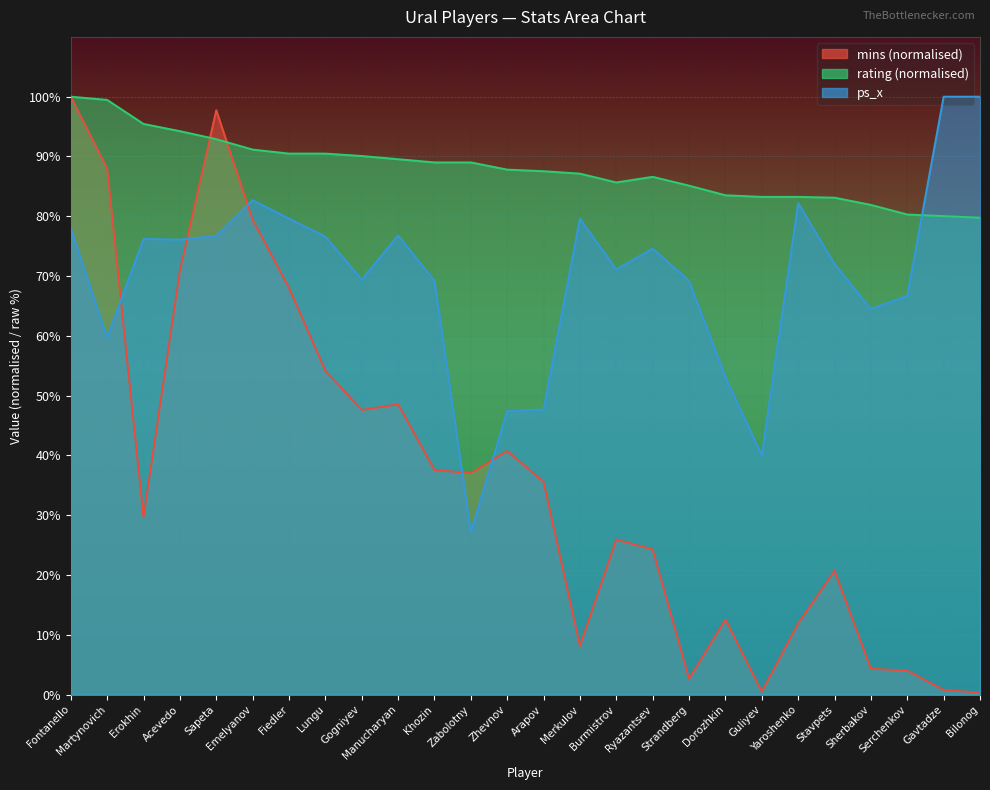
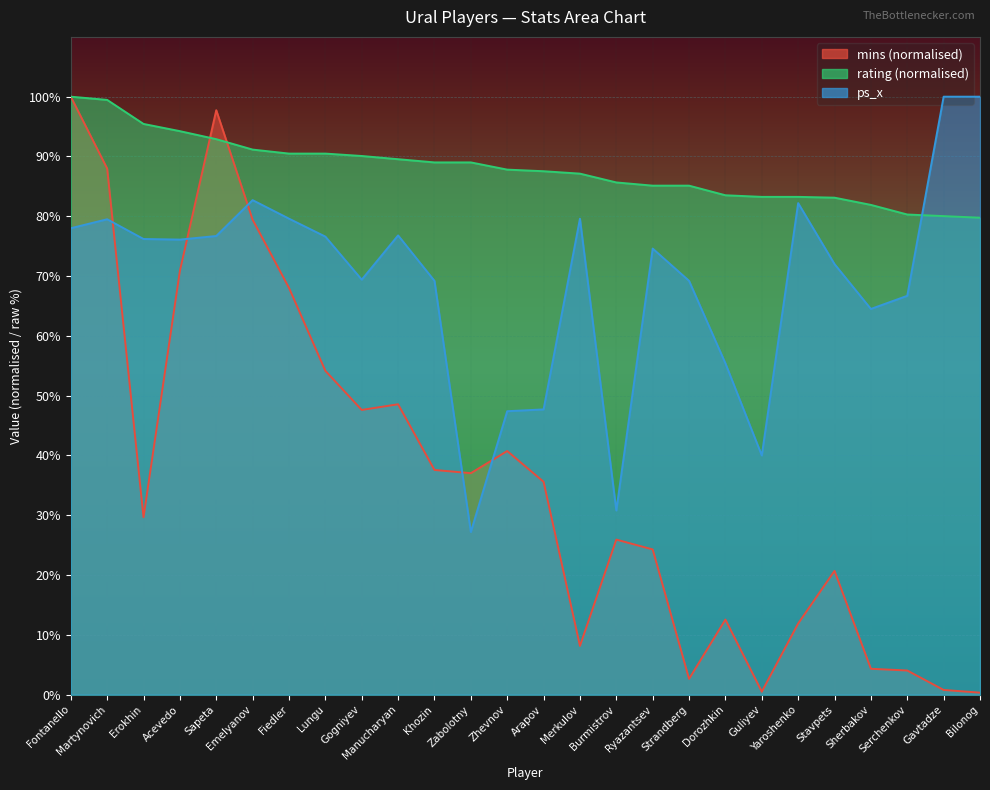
  {
    "mins (normalised)": {
      "Martynovich": "88%",
      "Erokhin": "30%",
      "Acevedo": "71%",
      "Sapeta": "98%",
      "Emelyanov": "79%",
      "Fiedler": "68%",
      "Lungu": "54%",
      "Gogniyev": "48%",
      "Manucharyan": "49%",
      "Khozin": "38%",
      "Zabolotny": "37%",
      "Zhevnov": "41%",
      "Arapov": "36%",
      "Merkulov": "8%",
      "Burmistrov": "26%",
      "Ryazantsev": "24%",
      "Strandberg": "3%",
      "Dorozhkin": "13%",
      "Guliyev": "0%",
      "Yaroshenko": "12%",
      "Stavpets": "21%",
      "Sherbakov": "4%",
      "Serchenkov": "4%",
      "Gavtadze": "1%",
      "Bilonog": "0%"
    },
    "rating (normalised)": {
      "Martynovich": "99%",
      "Erokhin": "95%",
      "Acevedo": "94%",
      "Sapeta": "93%",
      "Emelyanov": "91%",
      "Fiedler": "90%",
      "Lungu": "90%",
      "Gogniyev": "90%",
      "Manucharyan": "90%",
      "Khozin": "89%",
      "Zabolotny": "89%",
      "Zhevnov": "88%",
      "Arapov": "88%",
      "Merkulov": "87%",
      "Burmistrov": "86%",
-     "Ryazantsev": "87%",
+     "Ryazantsev": "85%",
      "Strandberg": "85%",
      "Dorozhkin": "84%",
      "Guliyev": "83%",
      "Yaroshenko": "83%",
      "Stavpets": "83%",
      "Sherbakov": "82%",
      "Serchenkov": "80%",
      "Gavtadze": "80%",
      "Bilonog": "80%"
    },
    "ps_x": {
      "Fontanello": "78%",
-     "Martynovich": "60%",
+     "Martynovich": "80%",
      "Erokhin": "76%",
      "Acevedo": "76%",
      "Sapeta": "77%",
      "Emelyanov": "83%",
      "Fiedler": "80%",
      "Lungu": "77%",
      "Gogniyev": "69%",
      "Manucharyan": "77%",
      "Khozin": "69%",
      "Zabolotny": "27%",
      "Zhevnov": "47%",
      "Arapov": "48%",
      "Merkulov": "80%",
-     "Burmistrov": "71%",
+     "Burmistrov": "31%",
      "Ryazantsev": "75%",
      "Strandberg": "69%",
-     "Dorozhkin": "53%",
+     "Dorozhkin": "55%",
      "Guliyev": "40%",
      "Yaroshenko": "82%",
      "Stavpets": "72%",
      "Sherbakov": "65%",
      "Serchenkov": "67%",
      "Bilonog": "100%"
    }
  }
